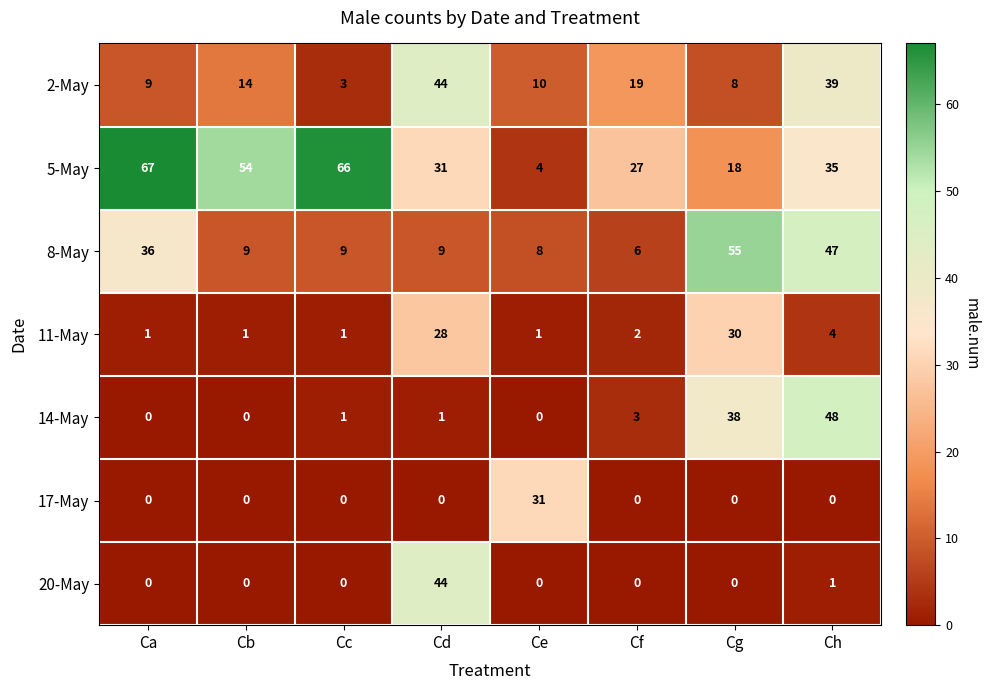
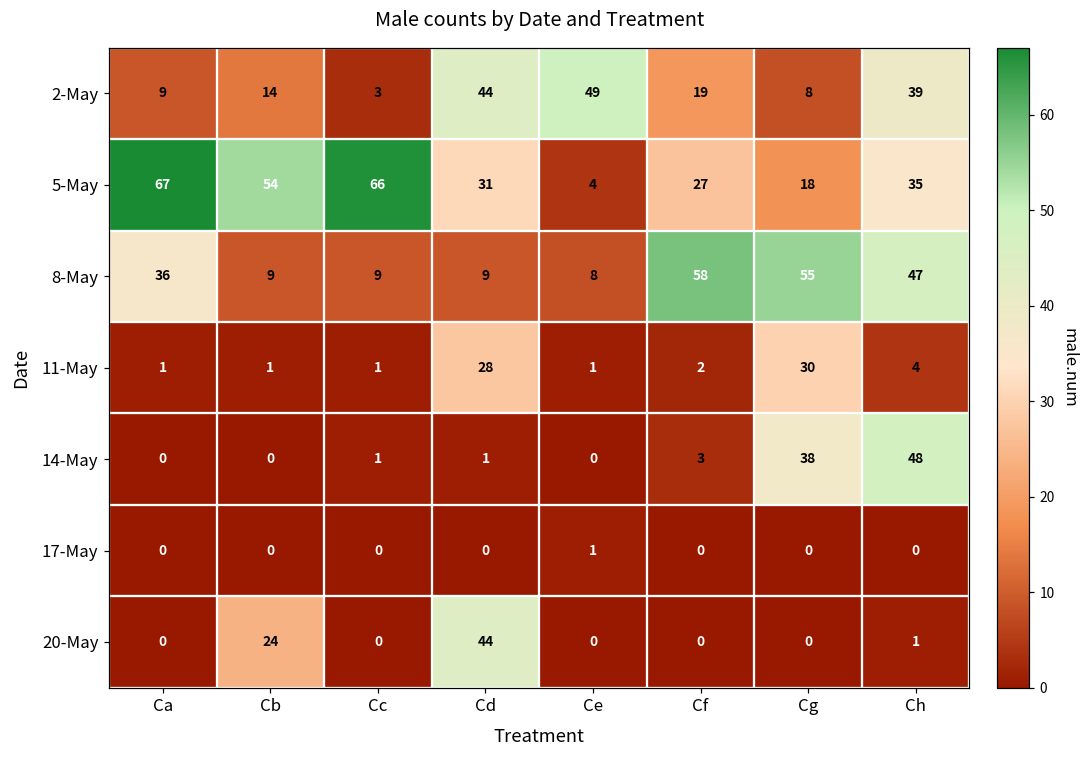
  {
    "2-May": {
      "Ca": 9,
      "Cb": 14,
      "Cc": 3,
      "Cd": 44,
-     "Ce": 10,
+     "Ce": 49,
      "Cf": 19,
      "Cg": 8,
      "Ch": 39
    },
    "5-May": {
      "Ca": 67,
      "Cb": 54,
      "Cc": 66,
      "Cd": 31,
      "Ce": 4,
      "Cf": 27,
      "Cg": 18,
      "Ch": 35
    },
    "8-May": {
      "Ca": 36,
      "Cb": 9,
      "Cc": 9,
      "Cd": 9,
      "Ce": 8,
-     "Cf": 6,
+     "Cf": 58,
      "Cg": 55,
      "Ch": 47
    },
    "11-May": {
      "Ca": 1,
      "Cb": 1,
      "Cc": 1,
      "Cd": 28,
      "Ce": 1,
      "Cf": 2,
      "Cg": 30,
      "Ch": 4
    },
    "14-May": {
      "Ca": 0,
      "Cb": 0,
      "Cc": 1,
      "Cd": 1,
      "Ce": 0,
      "Cf": 3,
      "Cg": 38,
      "Ch": 48
    },
    "17-May": {
      "Ca": 0,
      "Cb": 0,
      "Cc": 0,
      "Cd": 0,
-     "Ce": 31,
+     "Ce": 1,
      "Cf": 0,
      "Cg": 0,
      "Ch": 0
    },
    "20-May": {
      "Ca": 0,
-     "Cb": 0,
+     "Cb": 24,
      "Cc": 0,
      "Cd": 44,
      "Ce": 0,
      "Cf": 0,
      "Cg": 0,
      "Ch": 1
    }
  }
